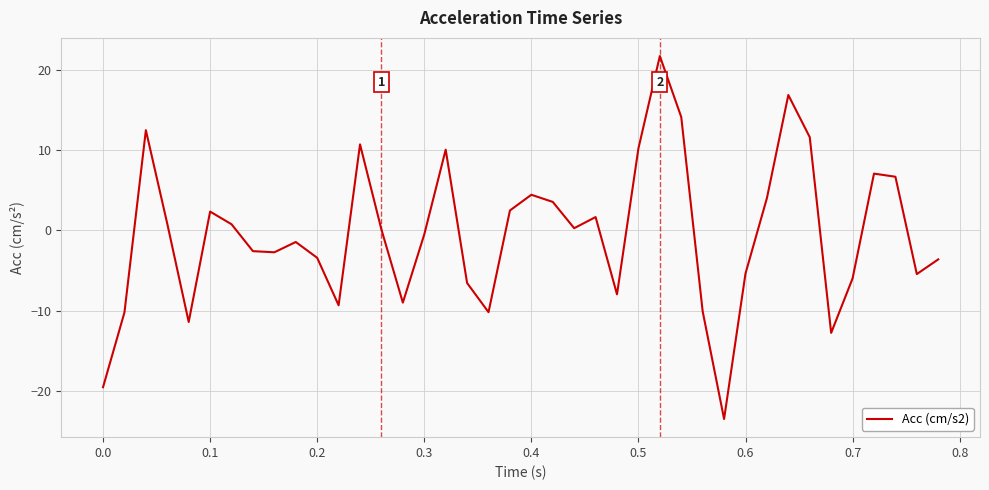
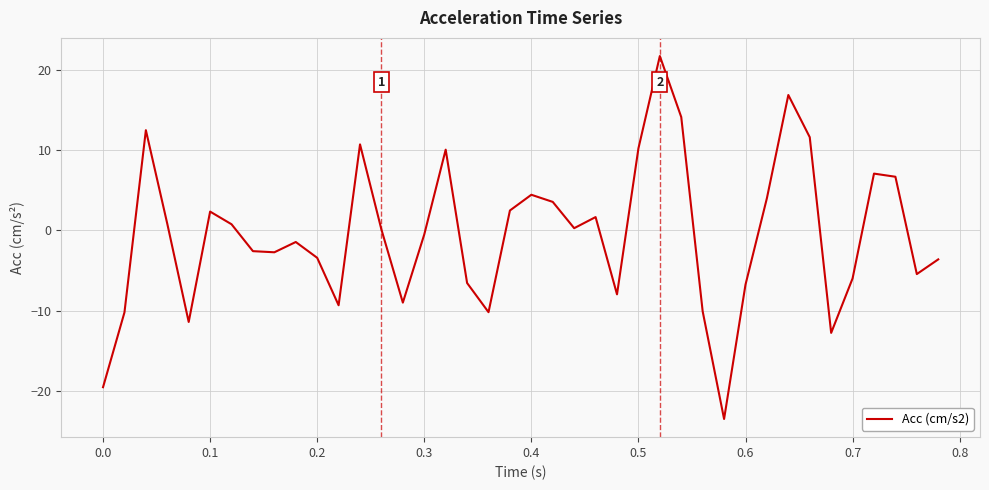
  {
    "0.0": -20,
    "0.1": 2,
    "0.2": -3,
    "0.3": 0,
    "0.4": 4,
    "0.5": 10,
-   "0.6": -5,
+   "0.6": -7,
    "0.7": -6
  }
